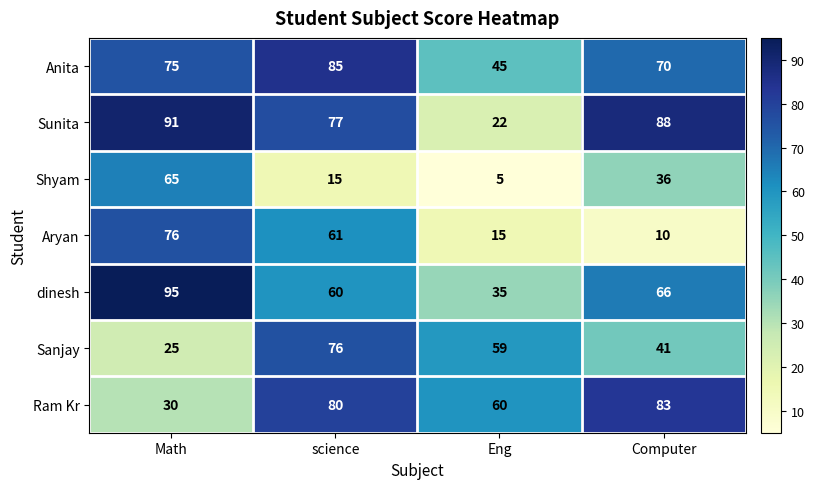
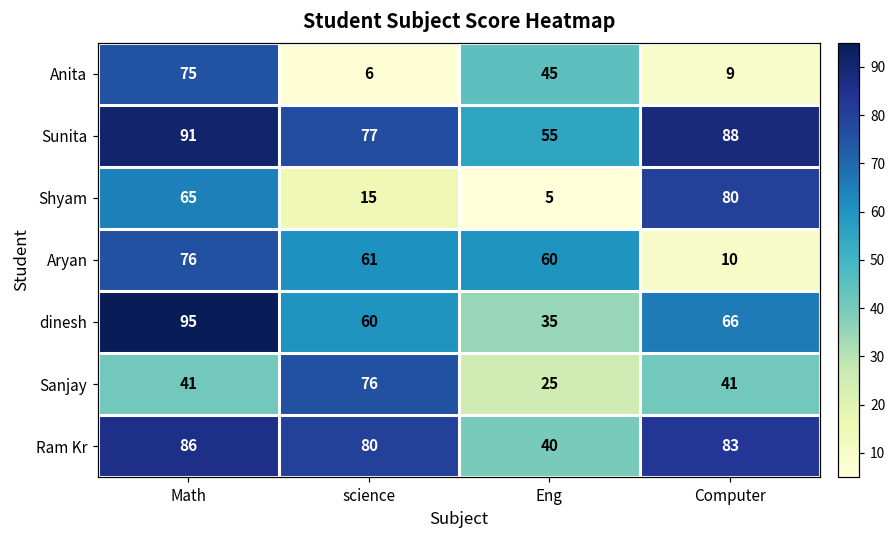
  {
    "Anita": {
      "Math": 75,
-     "science": 85,
+     "science": 6,
      "Eng": 45,
-     "Computer": 70
+     "Computer": 9
    },
    "Sunita": {
      "Math": 91,
      "science": 77,
-     "Eng": 22,
+     "Eng": 55,
      "Computer": 88
    },
    "Shyam": {
      "Math": 65,
      "science": 15,
      "Eng": 5,
-     "Computer": 36
+     "Computer": 80
    },
    "Aryan": {
      "Math": 76,
      "science": 61,
-     "Eng": 15,
+     "Eng": 60,
      "Computer": 10
    },
    "dinesh": {
      "Math": 95,
      "science": 60,
      "Eng": 35,
      "Computer": 66
    },
    "Sanjay": {
-     "Math": 25,
+     "Math": 41,
      "science": 76,
-     "Eng": 59,
+     "Eng": 25,
      "Computer": 41
    },
    "Ram Kr": {
-     "Math": 30,
+     "Math": 86,
      "science": 80,
-     "Eng": 60,
+     "Eng": 40,
      "Computer": 83
    }
  }
